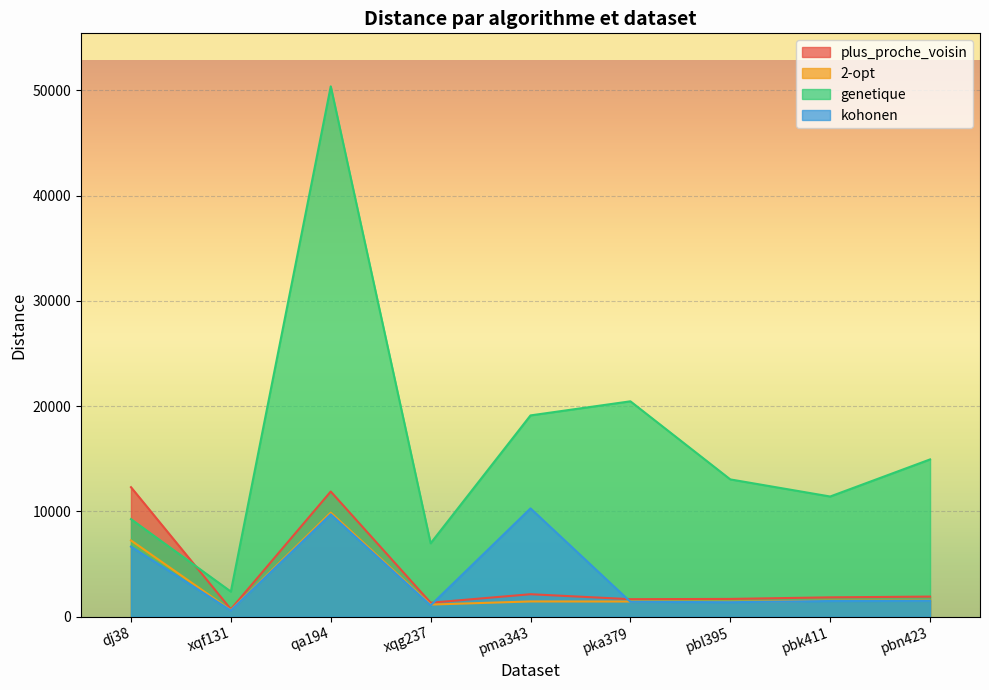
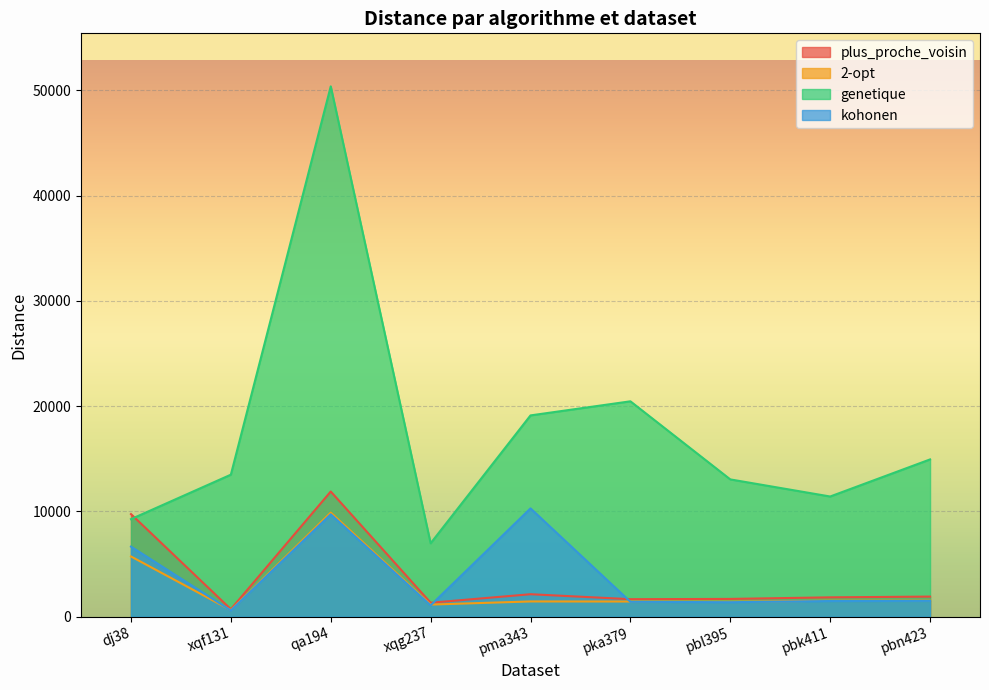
  {
    "plus_proche_voisin": {
-     "dj38": 12300,
+     "dj38": 9700,
      "qa194": 11900,
      "pma343": 2100,
      "pbl395": 1700,
      "pbk411": 1800,
      "pbn423": 1900
    },
    "2-opt": {
-     "dj38": 7200,
+     "dj38": 5700,
      "pma343": 1400
    },
    "genetique": {
      "dj38": 9300,
-     "xqf131": 2400,
+     "xqf131": 13500,
      "qa194": 50400,
      "xqg237": 7000,
      "pma343": 19100,
      "pka379": 20500,
      "pbl395": 13000,
      "pbk411": 11400,
      "pbn423": 14900
    },
    "kohonen": {
      "dj38": 6700,
      "pma343": 10300
    }
  }
